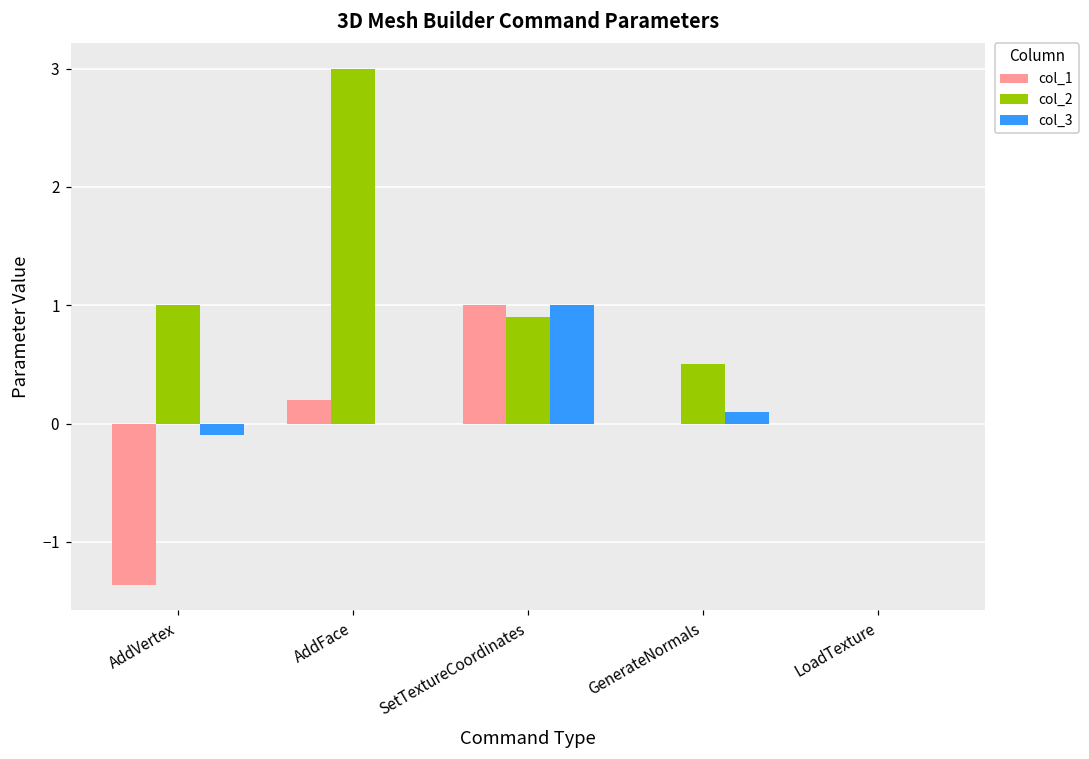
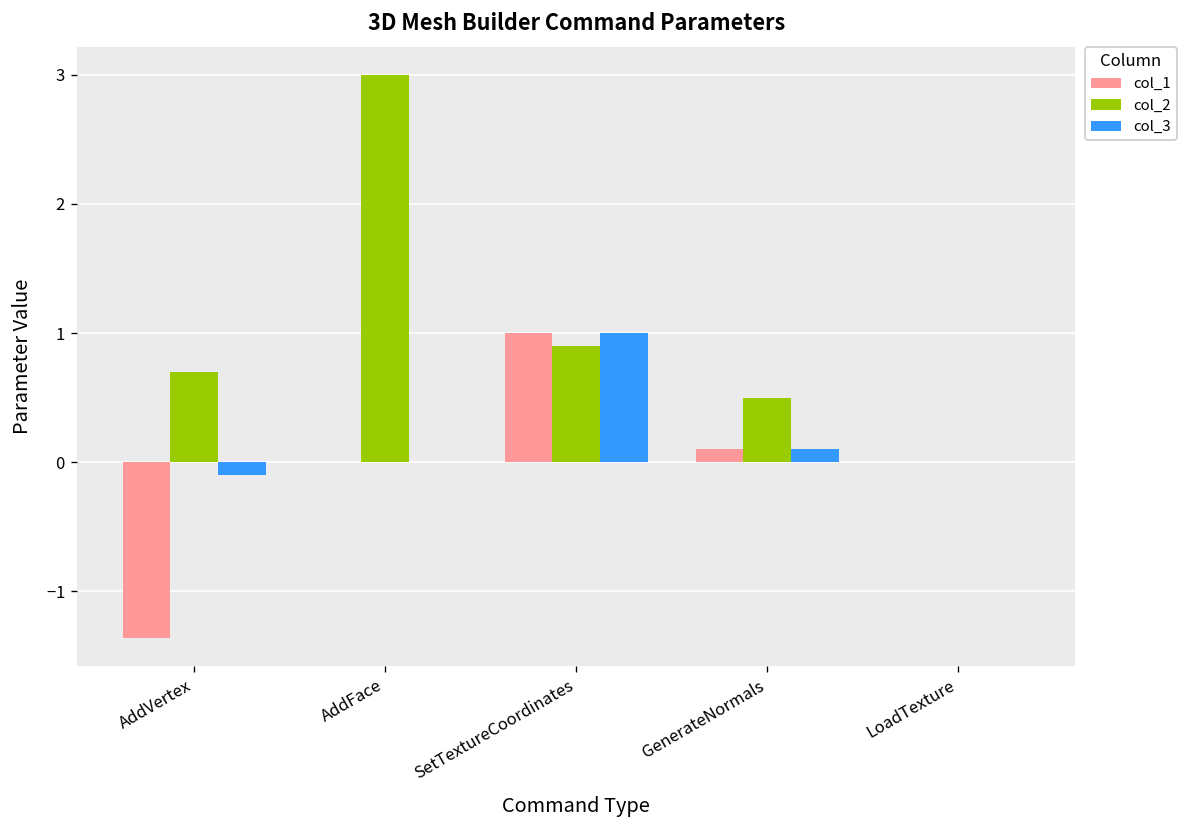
  {
    "col_1": {
      "AddVertex": -1.36,
-     "AddFace": 0.2,
+     "AddFace": 0.0,
      "SetTextureCoordinates": 1.0,
-     "GenerateNormals": 0.0,
+     "GenerateNormals": 0.1,
      "LoadTexture": 0.0
    },
    "col_2": {
-     "AddVertex": 1.0,
+     "AddVertex": 0.7,
      "AddFace": 3.0,
      "SetTextureCoordinates": 0.9,
      "GenerateNormals": 0.5,
      "LoadTexture": 0.0
    },
    "col_3": {
      "AddVertex": -0.1,
      "AddFace": 0.0,
      "SetTextureCoordinates": 1.0,
      "GenerateNormals": 0.1,
      "LoadTexture": 0.0
    }
  }
